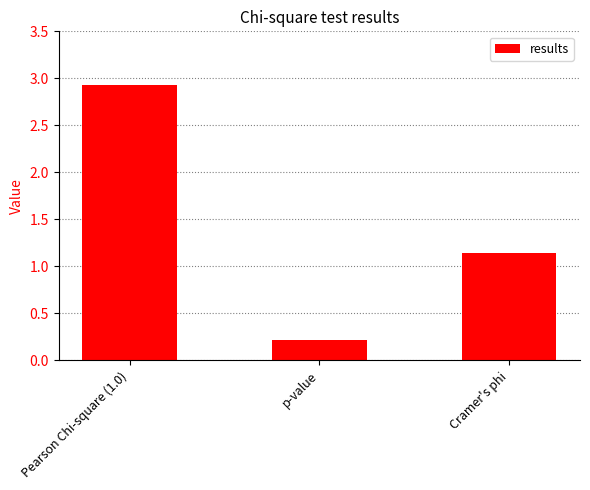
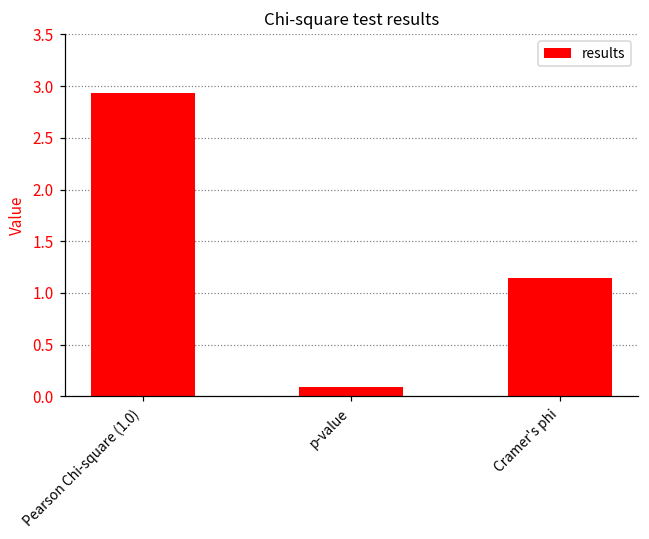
  {
    "Pearson Chi-square (1.0)": 2.9,
-   "p-value": 0.2,
+   "p-value": 0.1,
    "Cramer's phi": 1.1
  }
